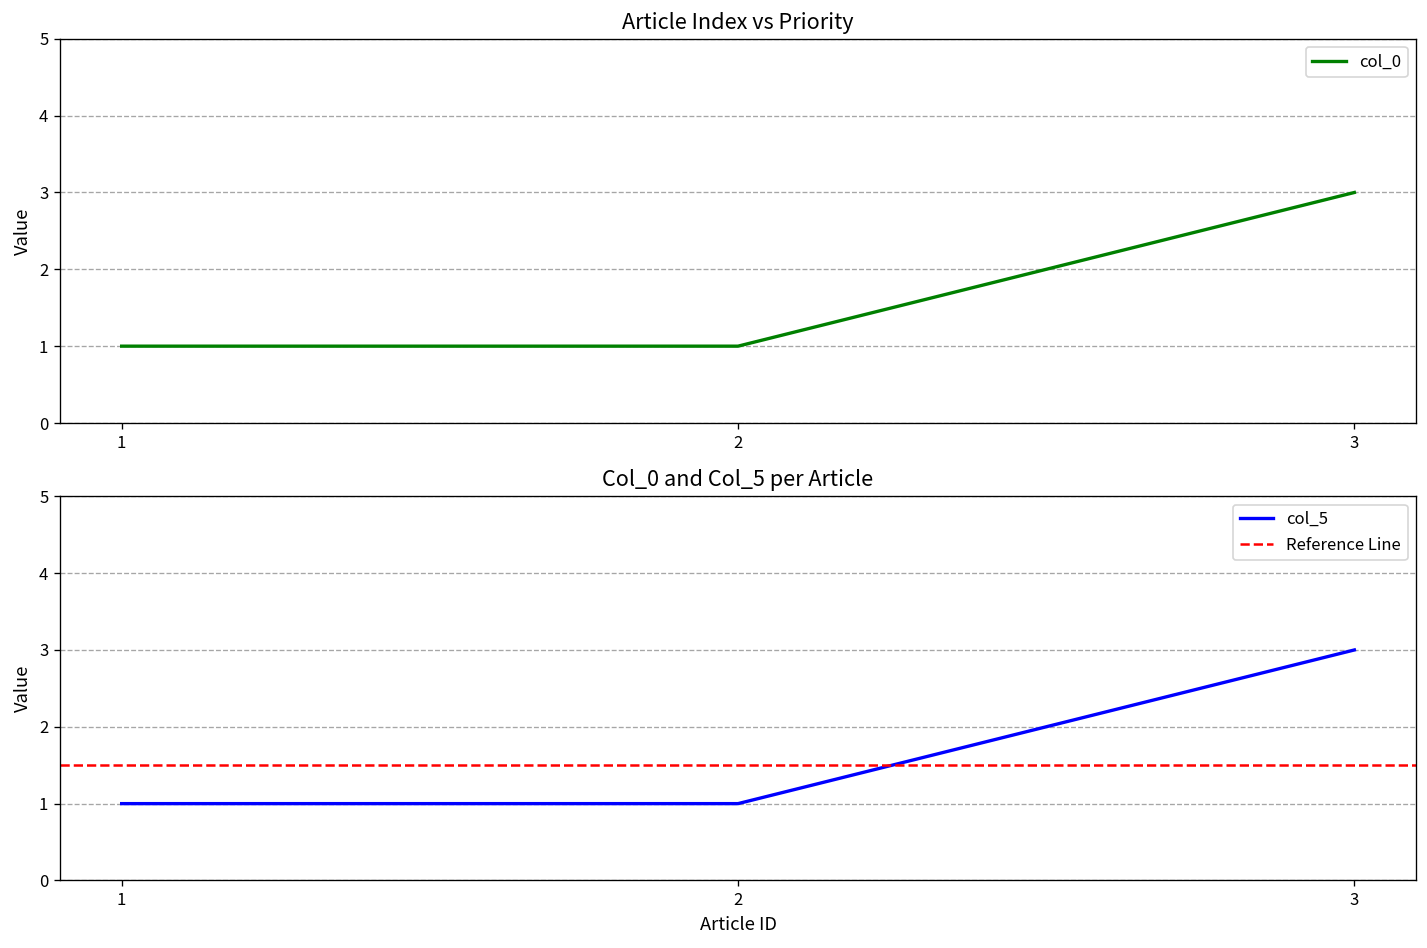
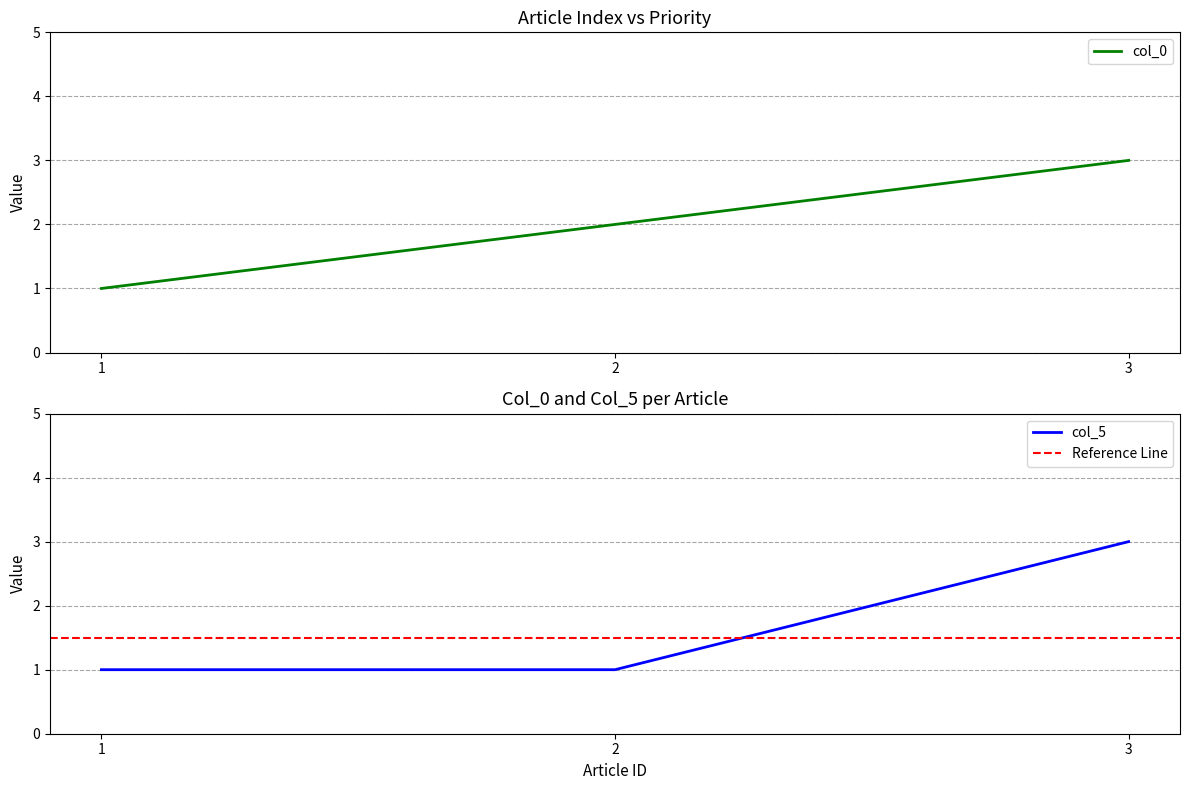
  {
    "Article Index vs Priority": {
      "1": 1,
-     "2": 1,
+     "2": 2,
      "3": 3
    },
    "Col_0 and Col_5 per Article": {
      "1": 1.0,
      "2": 1.0,
      "3": 3.0
    }
  }
